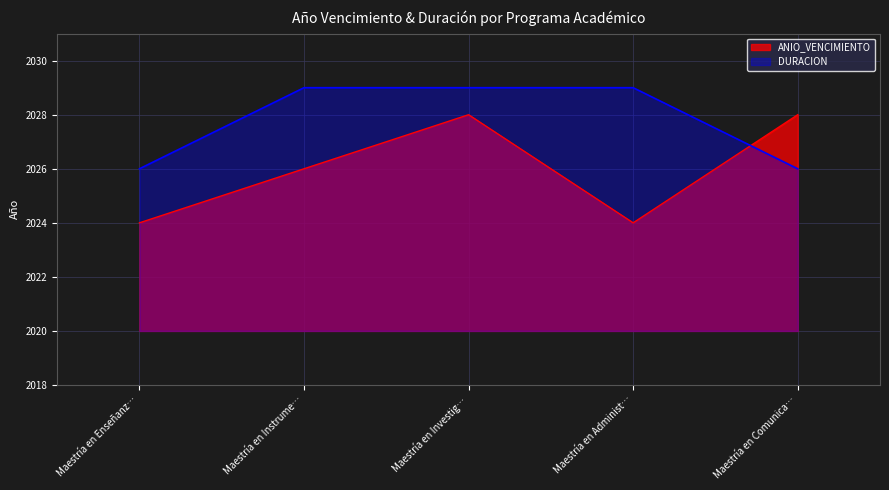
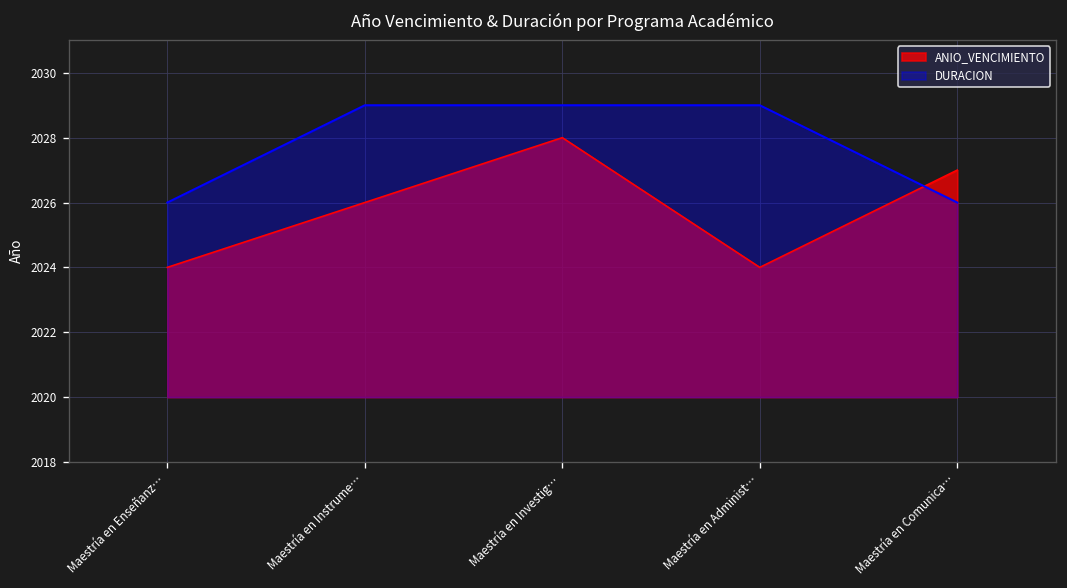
  {
    "ANIO_VENCIMIENTO": {
      "Maestría en Enseñanz…": 2024,
      "Maestría en Instrume…": 2026,
      "Maestría en Investig…": 2028,
      "Maestría en Administ…": 2024,
-     "Maestría en Comunica…": 2028
+     "Maestría en Comunica…": 2027
    },
    "DURACION": {
      "Maestría en Enseñanz…": 2026,
      "Maestría en Instrume…": 2029,
      "Maestría en Investig…": 2029,
      "Maestría en Administ…": 2029,
      "Maestría en Comunica…": 2026
    }
  }
